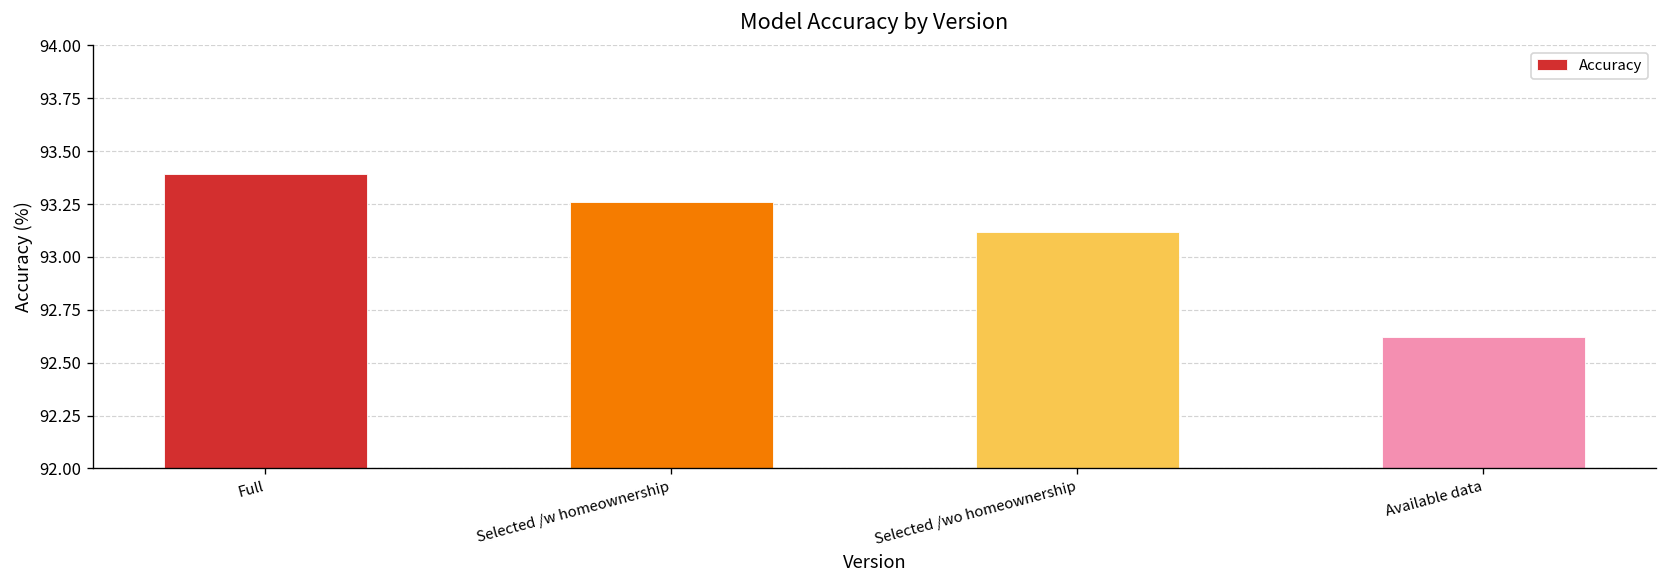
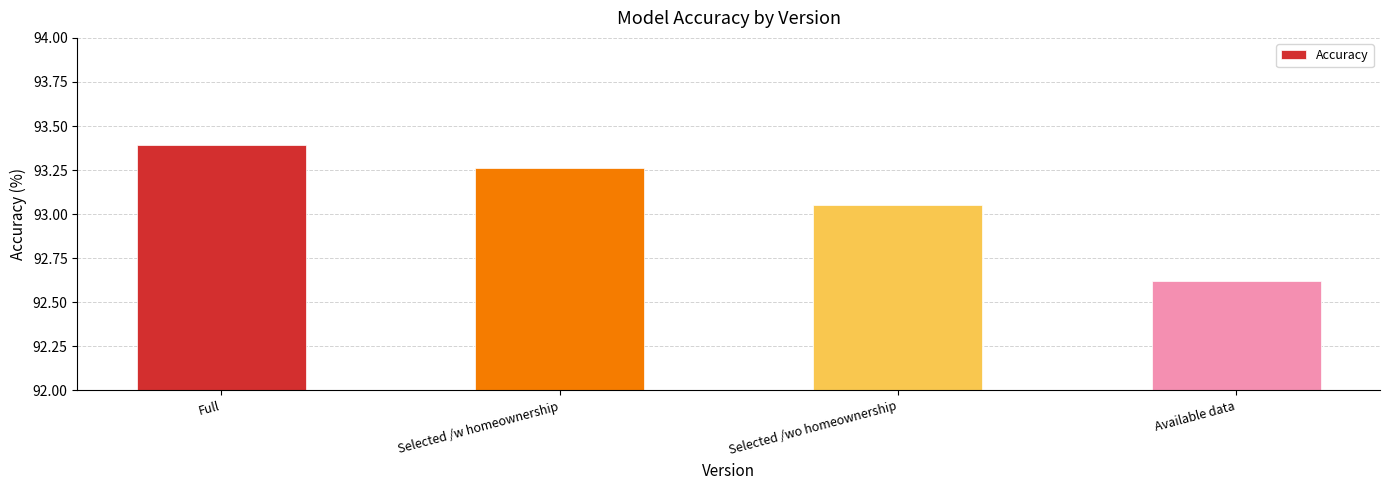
  {
    "Full": 93.39,
    "Selected /w homeownership": 93.26,
-   "Selected /wo homeownership": 93.12,
+   "Selected /wo homeownership": 93.05,
    "Available data": 92.62
  }
